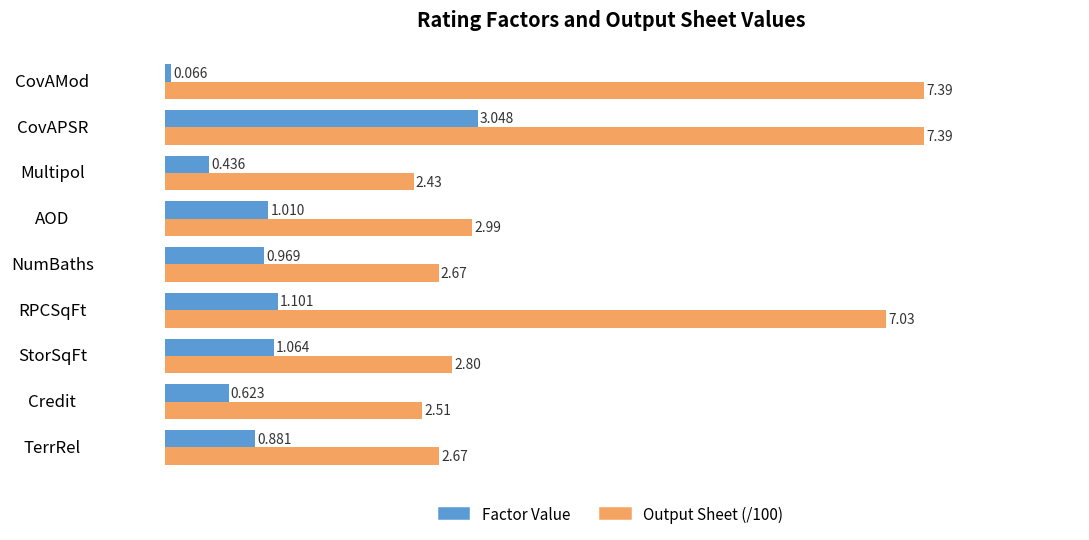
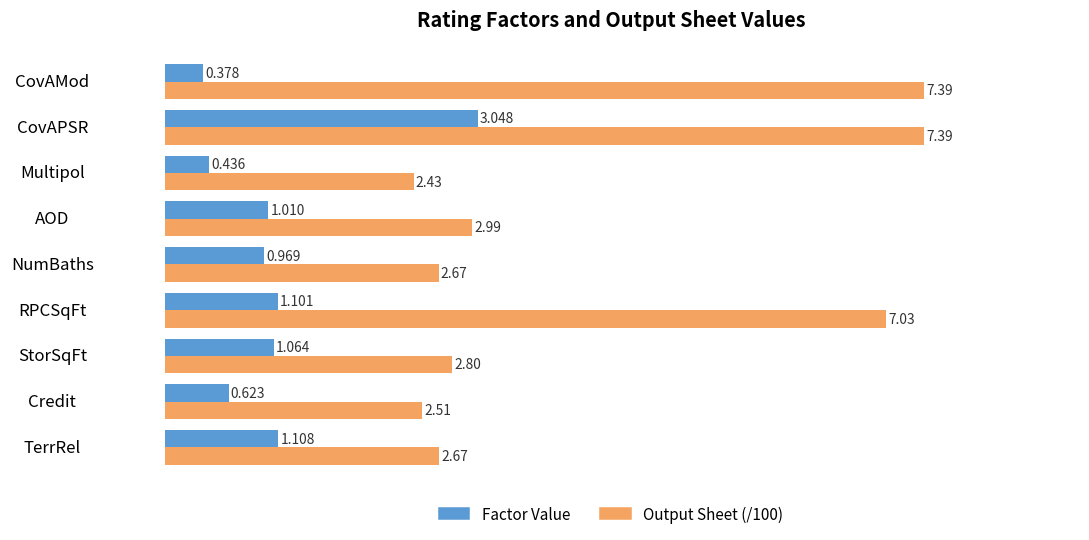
  {
    "Factor Value": {
-     "CovAMod": 0.066,
+     "CovAMod": 0.378,
      "CovAPSR": 3.048,
      "Multipol": 0.436,
      "AOD": 1.010,
      "NumBaths": 0.969,
      "RPCSqFt": 1.101,
      "StorSqFt": 1.064,
      "Credit": 0.623,
-     "TerrRel": 0.881
+     "TerrRel": 1.108
    },
    "Output Sheet (/100)": {
      "CovAMod": 7.39,
      "CovAPSR": 7.39,
      "Multipol": 2.43,
      "AOD": 2.99,
      "NumBaths": 2.67,
      "RPCSqFt": 7.03,
      "StorSqFt": 2.80,
      "Credit": 2.51,
      "TerrRel": 2.67
    }
  }
